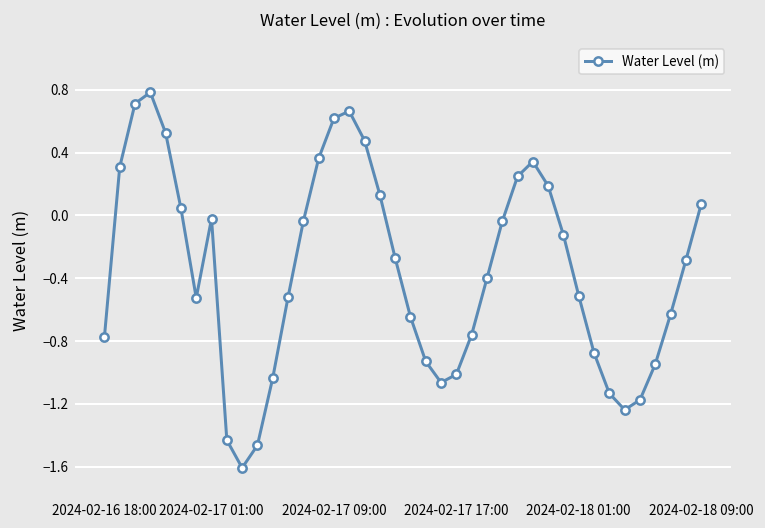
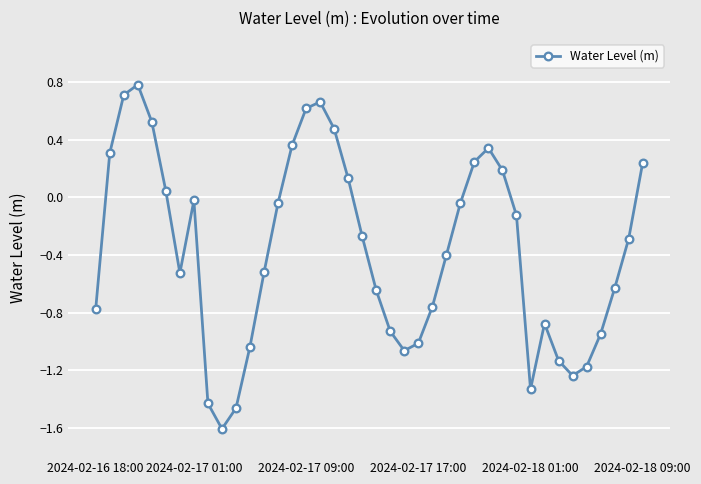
  {
    "2024-02-16 18:00": -0.77,
    "2024-02-17 01:00": -0.02,
    "2024-02-17 09:00": 0.62,
    "2024-02-17 17:00": -1.01,
-   "2024-02-18 01:00": -0.51,
-   "2024-02-18 09:00": 0.07
+   "2024-02-18 01:00": -1.33,
+   "2024-02-18 09:00": 0.24
  }
